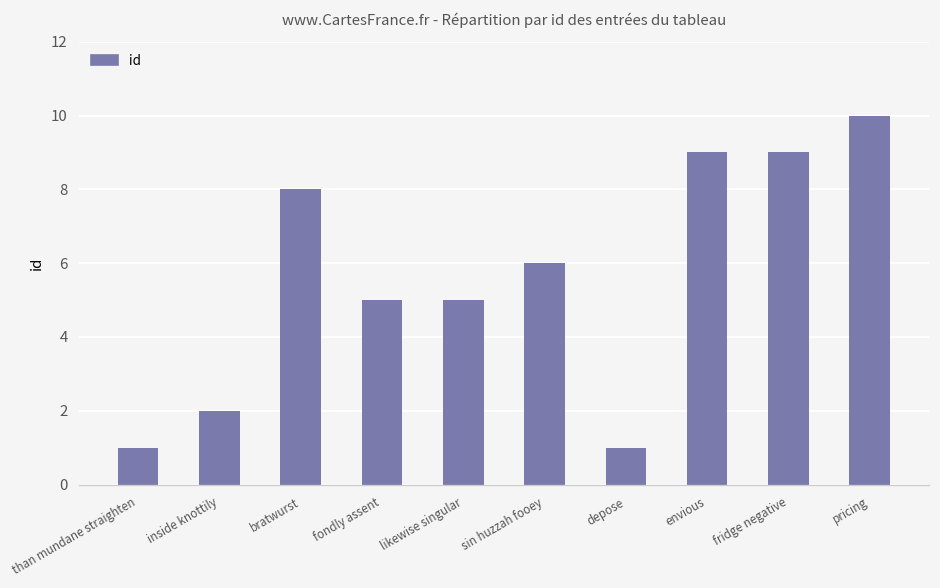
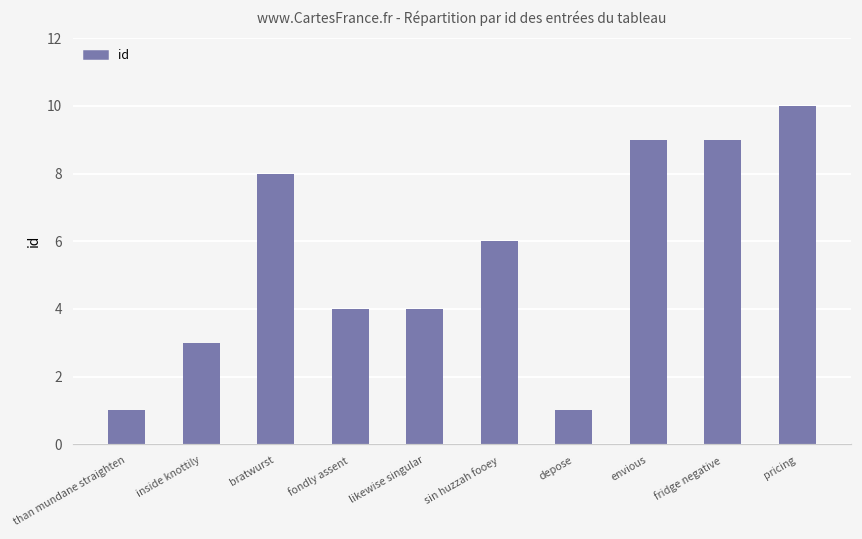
  {
    "than mundane straighten": 1,
-   "inside knottily": 2,
+   "inside knottily": 3,
    "bratwurst": 8,
-   "fondly assent": 5,
-   "likewise singular": 5,
+   "fondly assent": 4,
+   "likewise singular": 4,
    "sin huzzah fooey": 6,
    "depose": 1,
    "envious": 9,
    "fridge negative": 9,
    "pricing": 10
  }
